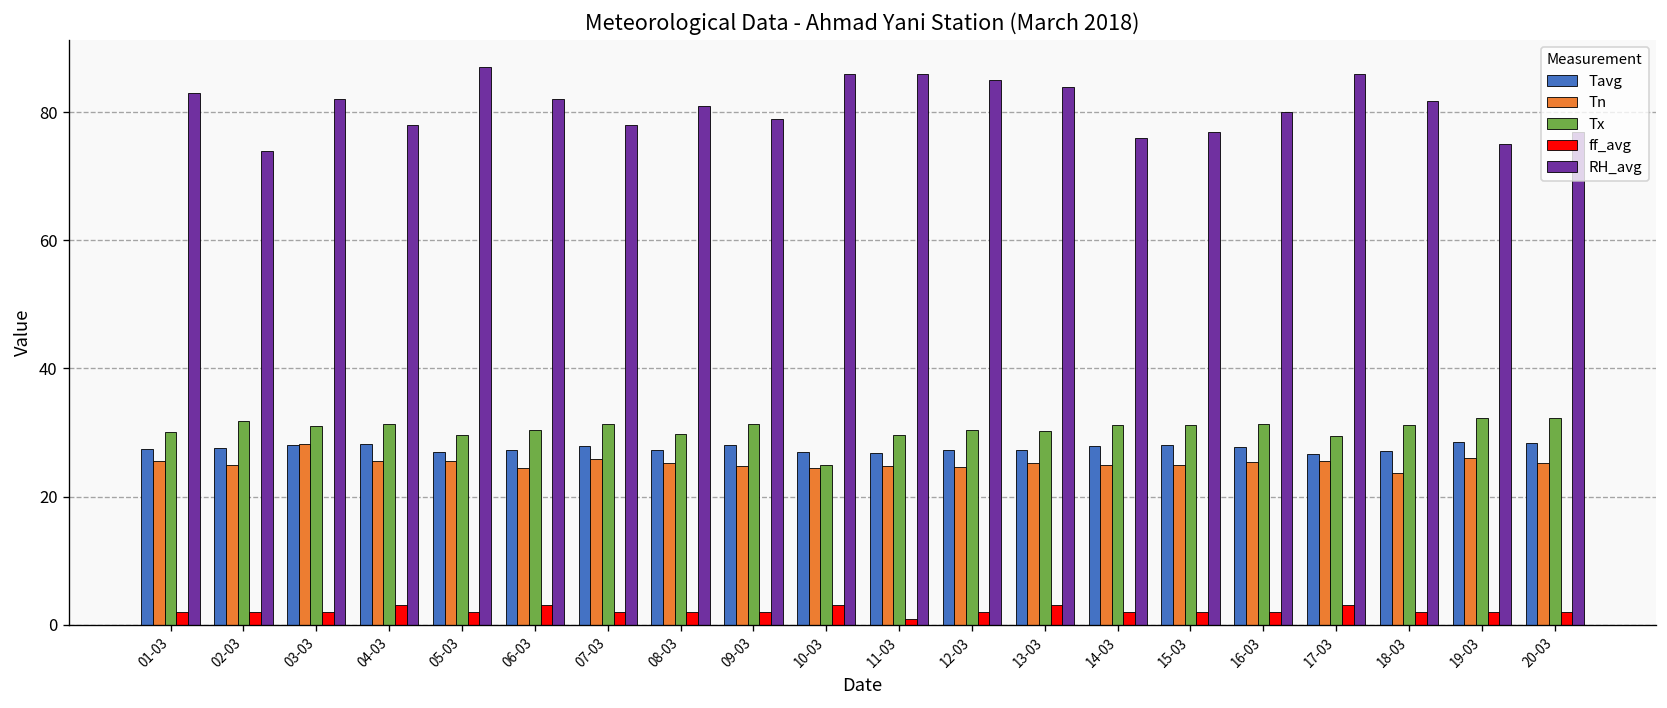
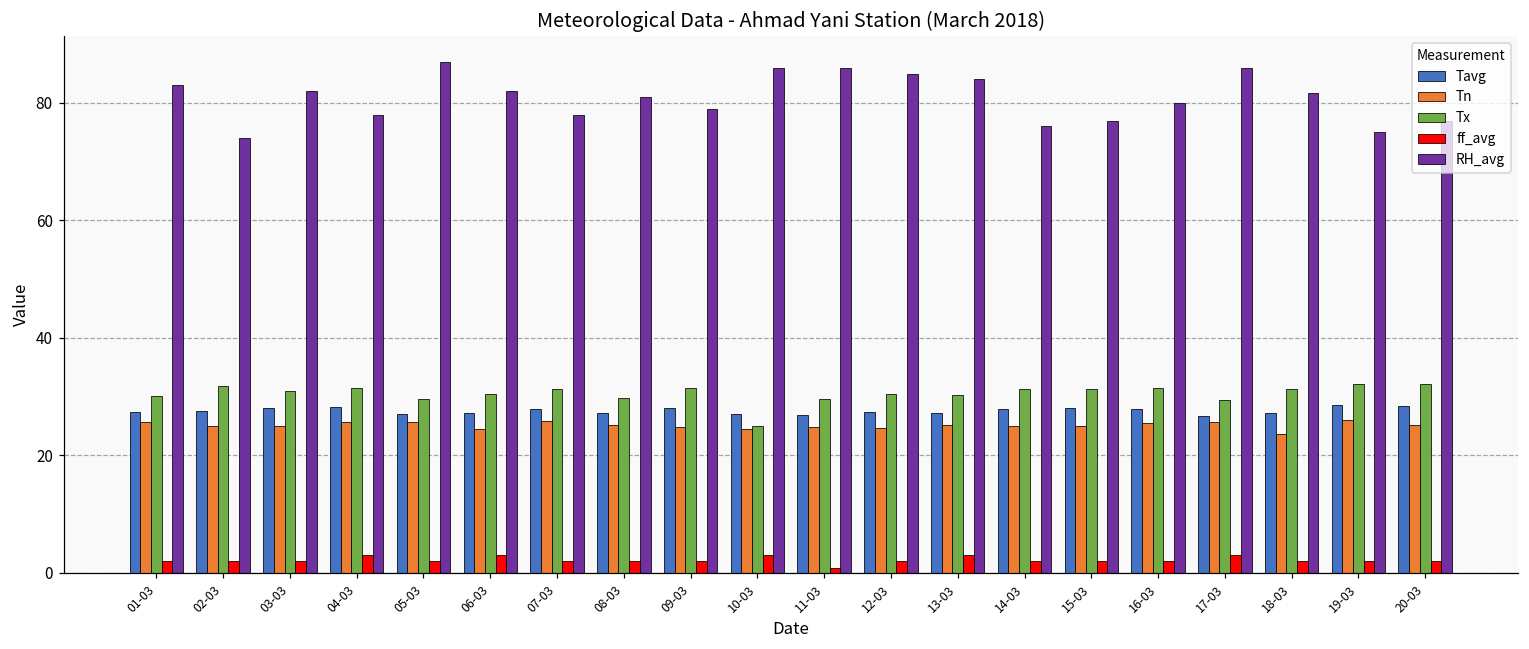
  {
    "Tavg": {
      "01-03": 27,
      "02-03": 28,
      "03-03": 28,
      "04-03": 28,
      "05-03": 27,
      "06-03": 27,
      "07-03": 28,
      "08-03": 27,
      "09-03": 28,
      "10-03": 27,
      "11-03": 27,
      "12-03": 27,
      "13-03": 27,
      "14-03": 28,
      "15-03": 28,
      "16-03": 28,
      "17-03": 27,
      "18-03": 27,
      "19-03": 29,
      "20-03": 28
    },
    "Tn": {
      "01-03": 26,
      "02-03": 25,
-     "03-03": 28,
+     "03-03": 25,
      "04-03": 26,
      "05-03": 26,
      "06-03": 24,
      "07-03": 26,
      "08-03": 25,
      "09-03": 25,
      "10-03": 25,
      "11-03": 25,
      "12-03": 25,
      "13-03": 25,
      "14-03": 25,
      "15-03": 25,
      "16-03": 25,
      "17-03": 26,
      "18-03": 24,
      "19-03": 26,
      "20-03": 25
    },
    "Tx": {
      "01-03": 30,
      "02-03": 32,
      "03-03": 31,
      "04-03": 31,
      "05-03": 30,
      "06-03": 30,
      "07-03": 31,
      "08-03": 30,
      "09-03": 31,
      "10-03": 25,
      "11-03": 30,
      "12-03": 30,
      "13-03": 30,
      "14-03": 31,
      "15-03": 31,
      "16-03": 31,
      "17-03": 29,
      "18-03": 31,
      "19-03": 32,
      "20-03": 32
    },
    "ff_avg": {
      "01-03": 2,
      "02-03": 2,
      "03-03": 2,
      "04-03": 3,
      "05-03": 2,
      "06-03": 3,
      "07-03": 2,
      "08-03": 2,
      "09-03": 2,
      "10-03": 3,
      "11-03": 1,
      "12-03": 2,
      "13-03": 3,
      "14-03": 2,
      "15-03": 2,
      "16-03": 2,
      "17-03": 3,
      "18-03": 2,
      "19-03": 2,
      "20-03": 2
    },
    "RH_avg": {
      "01-03": 83,
      "02-03": 74,
      "03-03": 82,
      "04-03": 78,
      "05-03": 87,
      "06-03": 82,
      "07-03": 78,
      "08-03": 81,
      "09-03": 79,
      "10-03": 86,
      "11-03": 86,
      "12-03": 85,
      "13-03": 84,
      "14-03": 76,
      "15-03": 77,
      "16-03": 80,
      "17-03": 86,
      "18-03": 82,
      "19-03": 75
    }
  }
